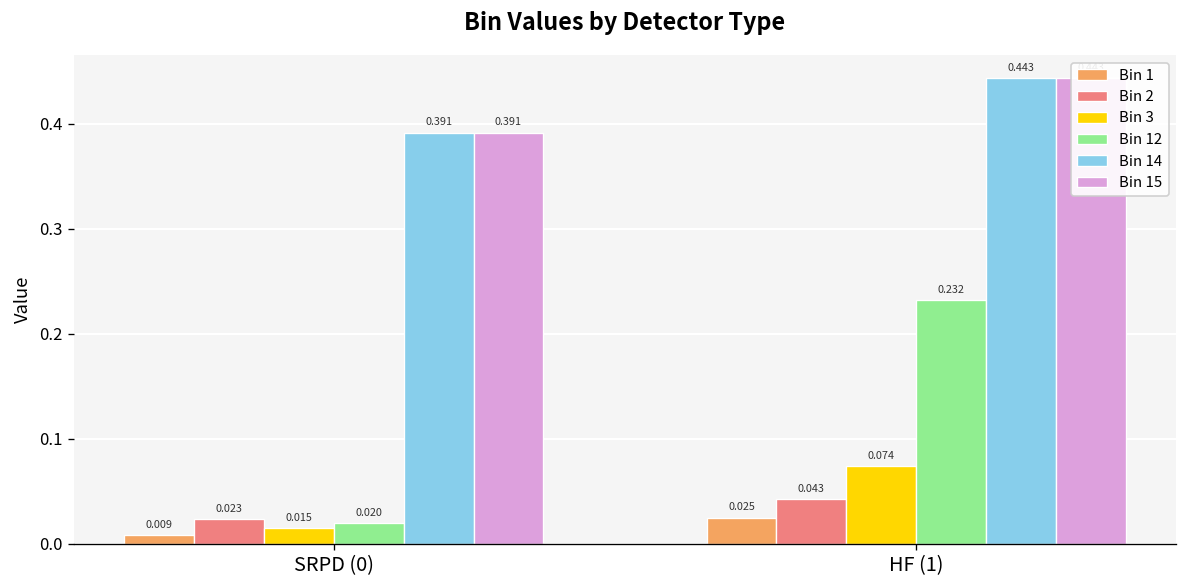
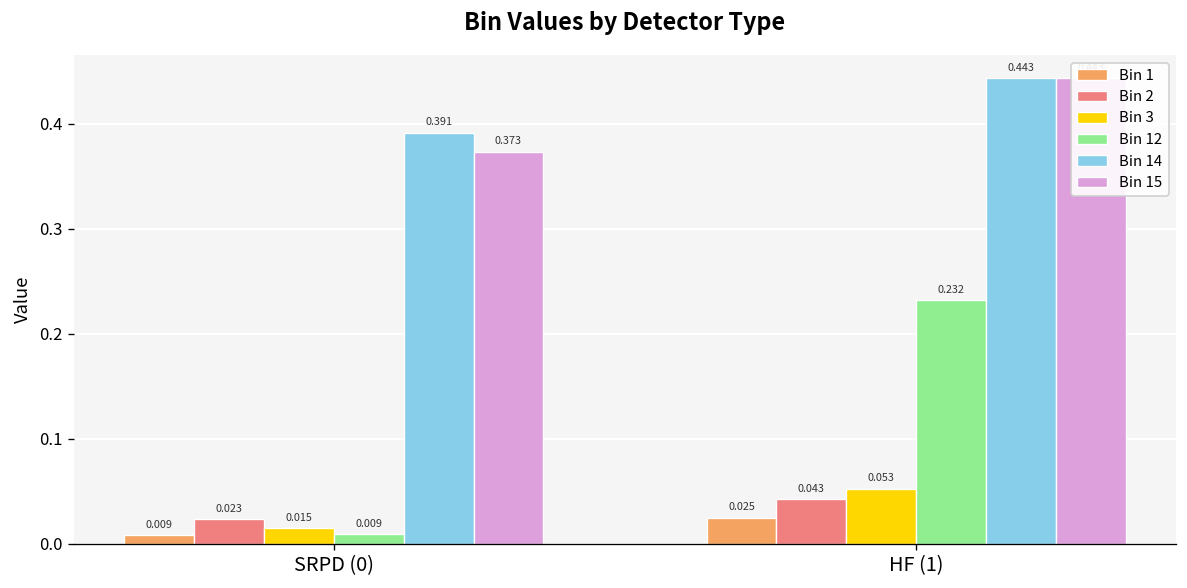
  {
    "Bin 3": {
      "SRPD (0)": 0.015,
-     "HF (1)": 0.074
+     "HF (1)": 0.053
    },
    "Bin 12": {
-     "SRPD (0)": 0.020,
+     "SRPD (0)": 0.009,
      "HF (1)": 0.232
    },
    "Bin 14": {
      "SRPD (0)": 0.391,
      "HF (1)": 0.443
    },
    "Bin 15": {
-     "SRPD (0)": 0.391
+     "SRPD (0)": 0.373
    }
  }
